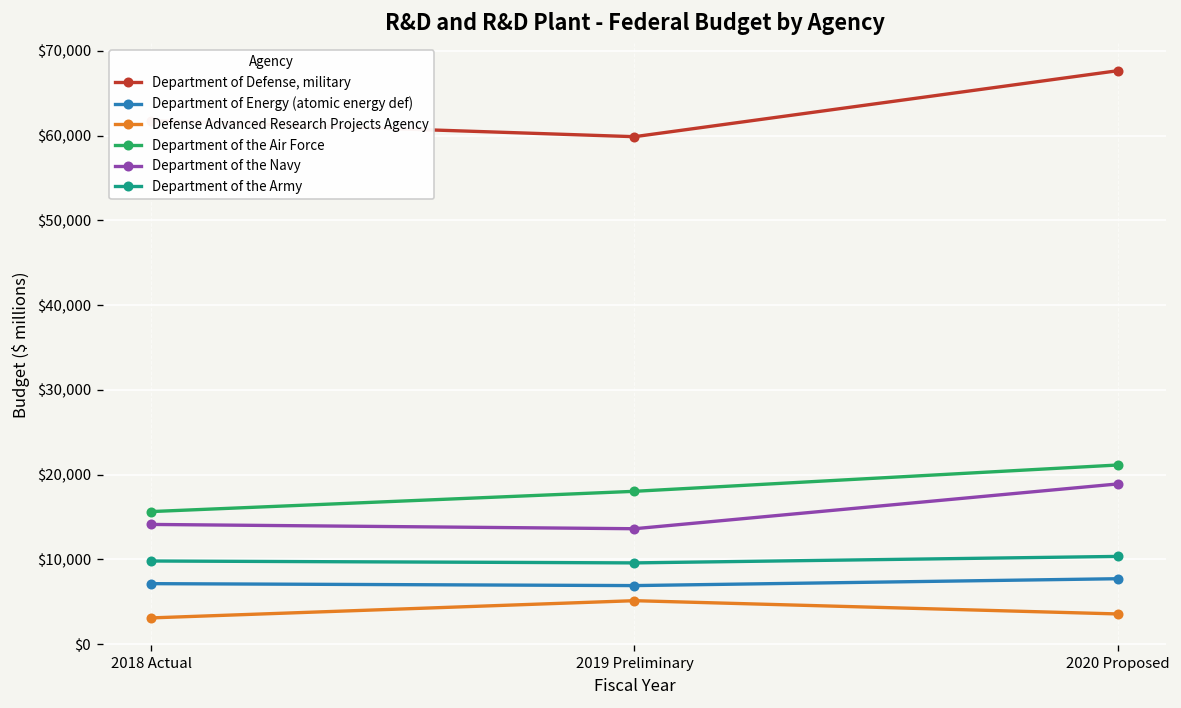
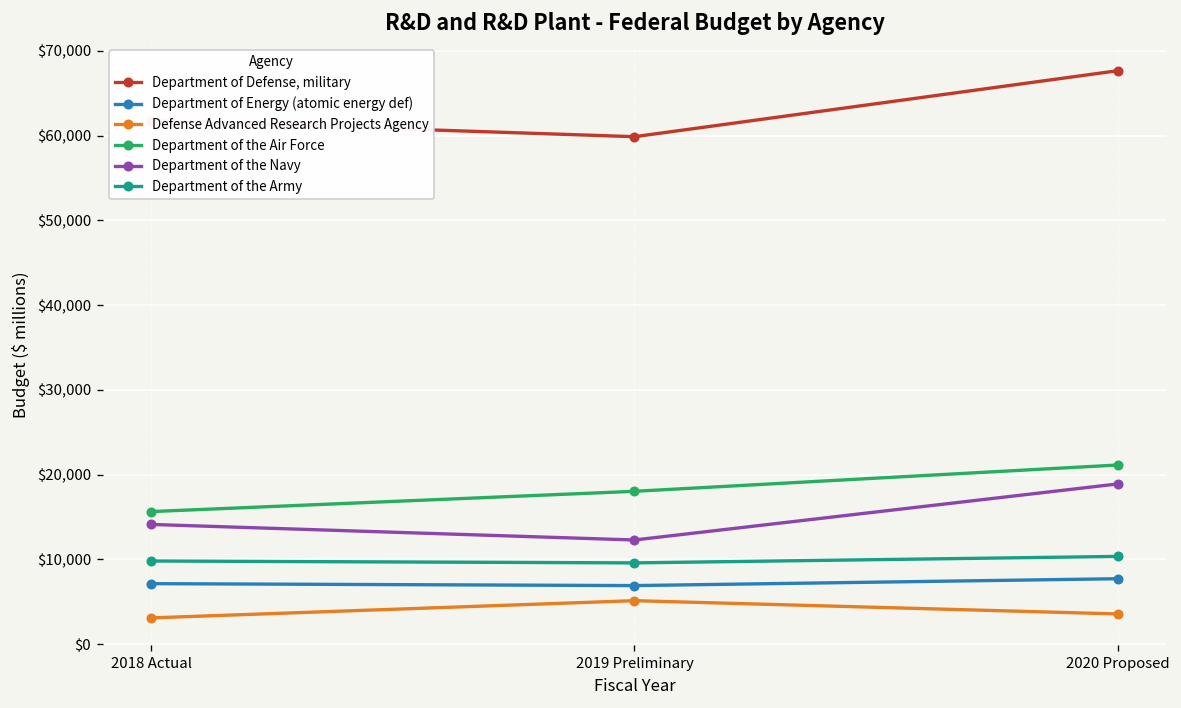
  {
    "Department of Defense, military": {
      "2019 Preliminary": "$60,000",
      "2020 Proposed": "$68,000"
    },
    "Department of Energy (atomic energy def)": {
      "2018 Actual": "$7,000",
      "2019 Preliminary": "$7,000",
      "2020 Proposed": "$8,000"
    },
    "Defense Advanced Research Projects Agency": {
      "2018 Actual": "$3,000",
      "2019 Preliminary": "$5,000",
      "2020 Proposed": "$4,000"
    },
    "Department of the Navy": {
      "2018 Actual": "$14,000",
-     "2019 Preliminary": "$14,000",
+     "2019 Preliminary": "$12,000",
      "2020 Proposed": "$19,000"
    }
  }
